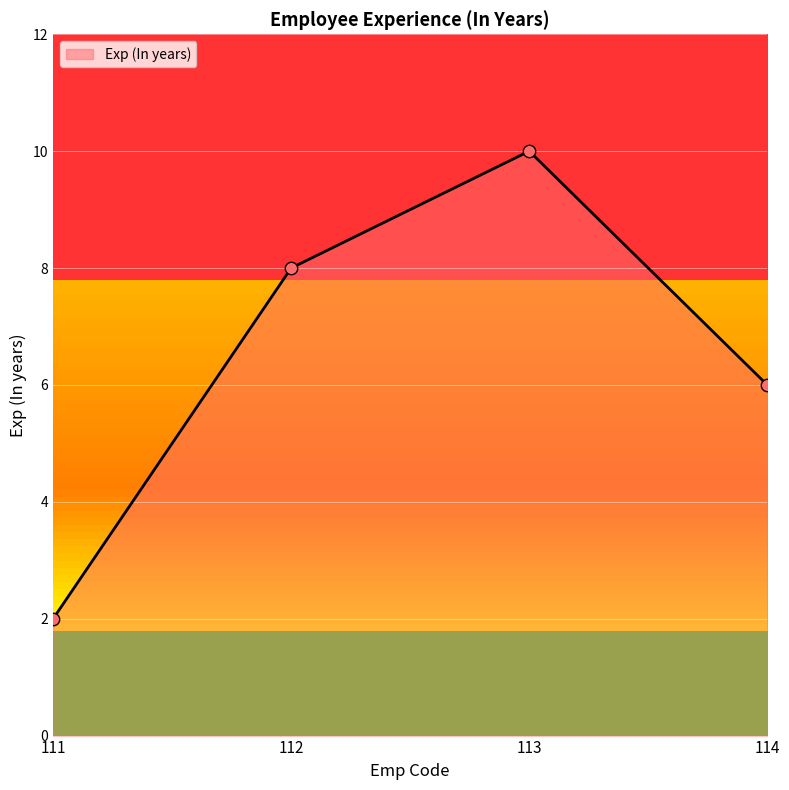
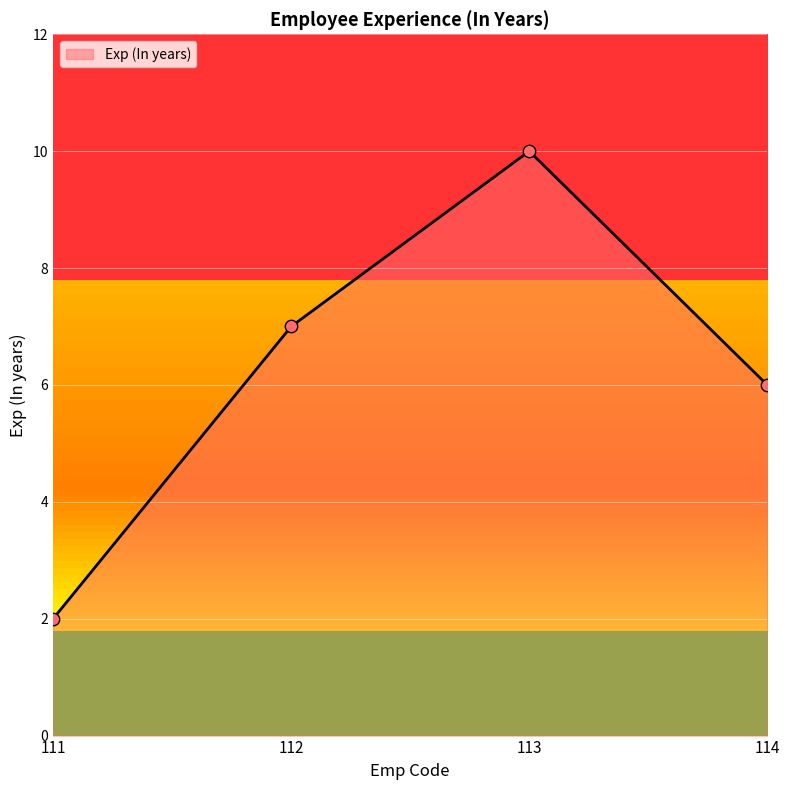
  {
    "111": 2,
-   "112": 8,
+   "112": 7,
    "113": 10,
    "114": 6
  }
